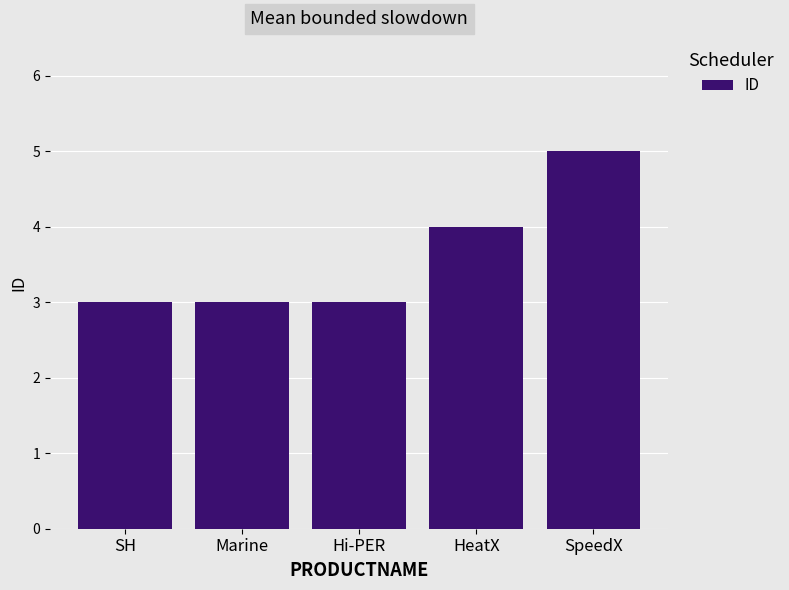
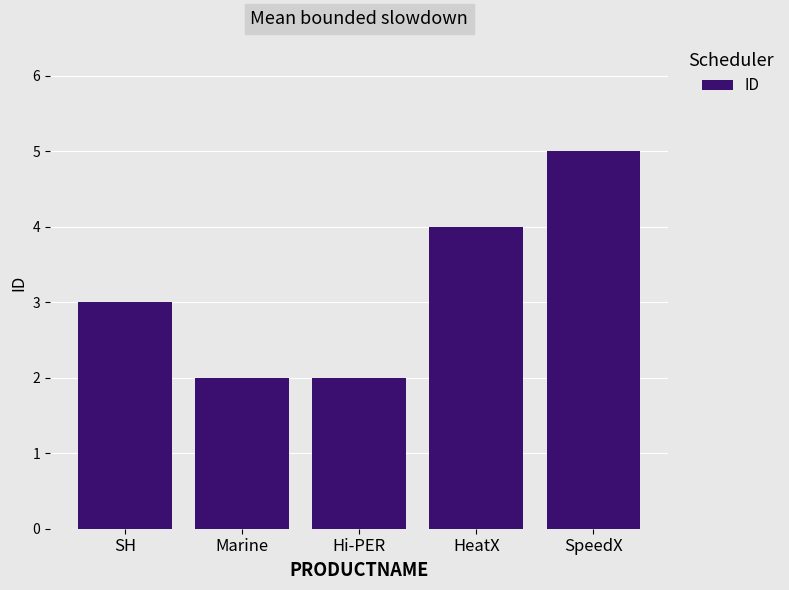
  {
    "SH": 3,
-   "Marine": 3,
-   "Hi-PER": 3,
+   "Marine": 2,
+   "Hi-PER": 2,
    "HeatX": 4,
    "SpeedX": 5
  }
